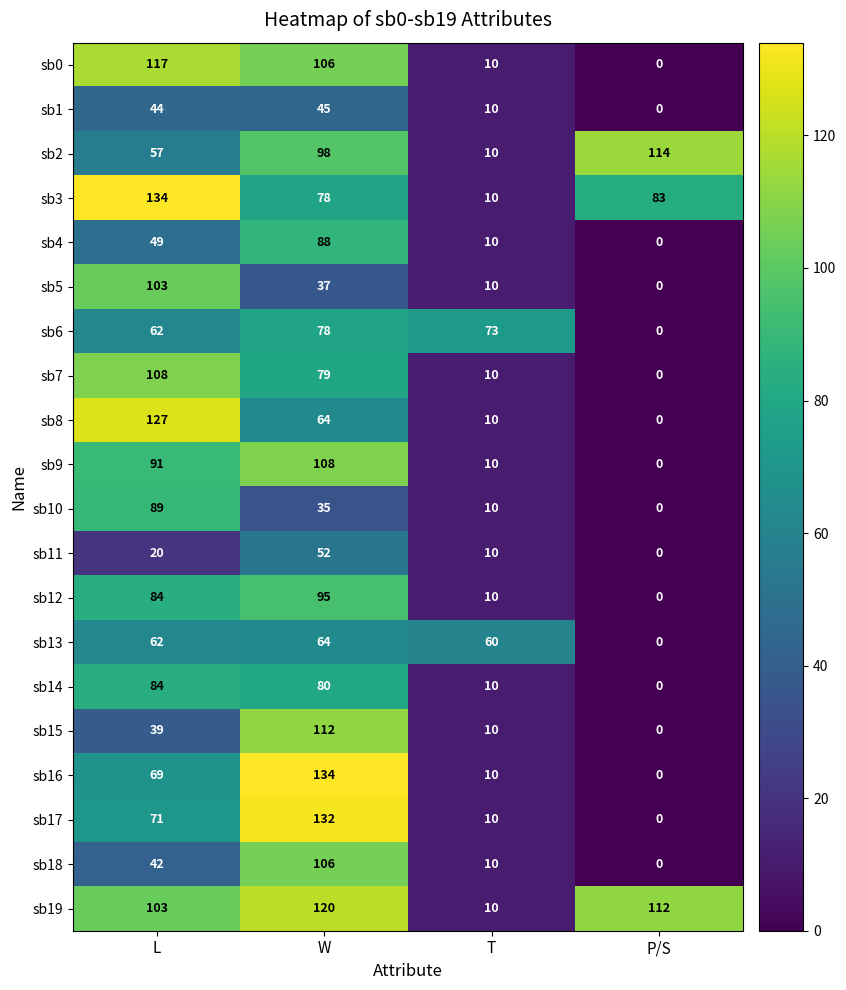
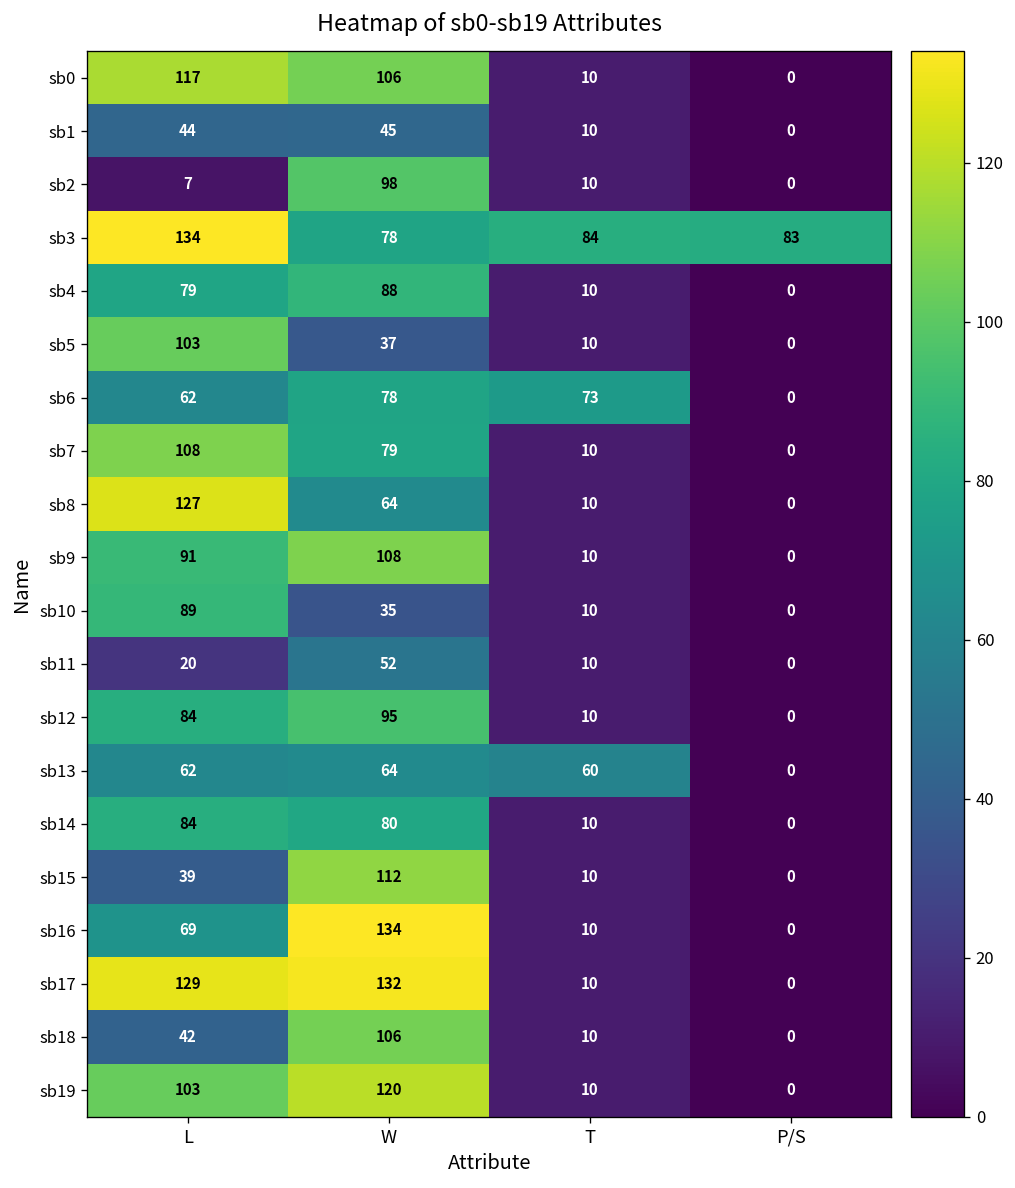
  {
    "sb0": {
      "L": 117,
      "W": 106,
      "T": 10,
      "P/S": 0
    },
    "sb1": {
      "L": 44,
      "W": 45,
      "T": 10,
      "P/S": 0
    },
    "sb2": {
-     "L": 57,
+     "L": 7,
      "W": 98,
      "T": 10,
-     "P/S": 114
+     "P/S": 0
    },
    "sb3": {
      "L": 134,
      "W": 78,
-     "T": 10,
+     "T": 84,
      "P/S": 83
    },
    "sb4": {
-     "L": 49,
+     "L": 79,
      "W": 88,
      "T": 10,
      "P/S": 0
    },
    "sb5": {
      "L": 103,
      "W": 37,
      "T": 10,
      "P/S": 0
    },
    "sb6": {
      "L": 62,
      "W": 78,
      "T": 73,
      "P/S": 0
    },
    "sb7": {
      "L": 108,
      "W": 79,
      "T": 10,
      "P/S": 0
    },
    "sb8": {
      "L": 127,
      "W": 64,
      "T": 10,
      "P/S": 0
    },
    "sb9": {
      "L": 91,
      "W": 108,
      "T": 10,
      "P/S": 0
    },
    "sb10": {
      "L": 89,
      "W": 35,
      "T": 10,
      "P/S": 0
    },
    "sb11": {
      "L": 20,
      "W": 52,
      "T": 10,
      "P/S": 0
    },
    "sb12": {
      "L": 84,
      "W": 95,
      "T": 10,
      "P/S": 0
    },
    "sb13": {
      "L": 62,
      "W": 64,
      "T": 60,
      "P/S": 0
    },
    "sb14": {
      "L": 84,
      "W": 80,
      "T": 10,
      "P/S": 0
    },
    "sb15": {
      "L": 39,
      "W": 112,
      "T": 10,
      "P/S": 0
    },
    "sb16": {
      "L": 69,
      "W": 134,
      "T": 10,
      "P/S": 0
    },
    "sb17": {
-     "L": 71,
+     "L": 129,
      "W": 132,
      "T": 10,
      "P/S": 0
    },
    "sb18": {
      "L": 42,
      "W": 106,
      "T": 10,
      "P/S": 0
    },
    "sb19": {
      "L": 103,
      "W": 120,
      "T": 10,
-     "P/S": 112
+     "P/S": 0
    }
  }
